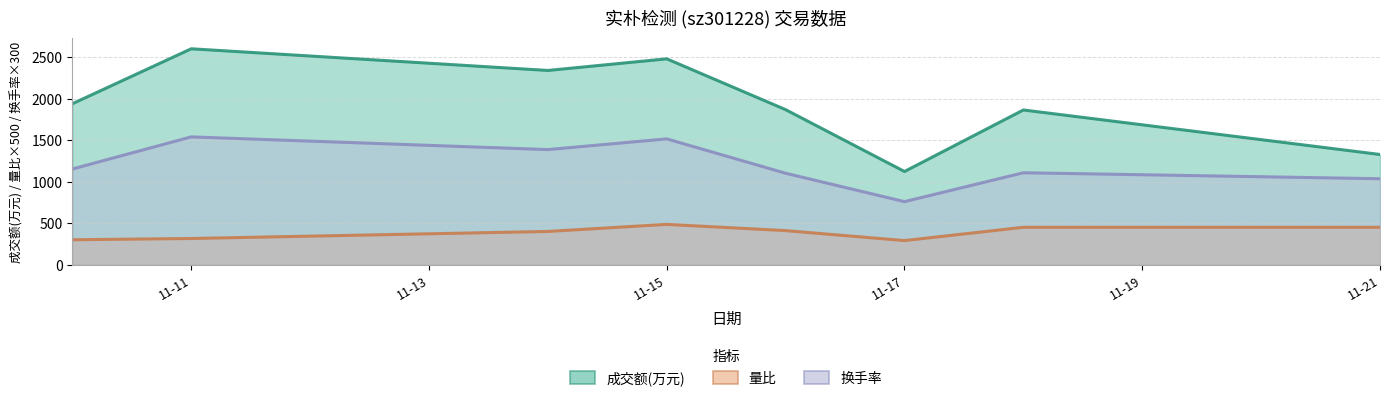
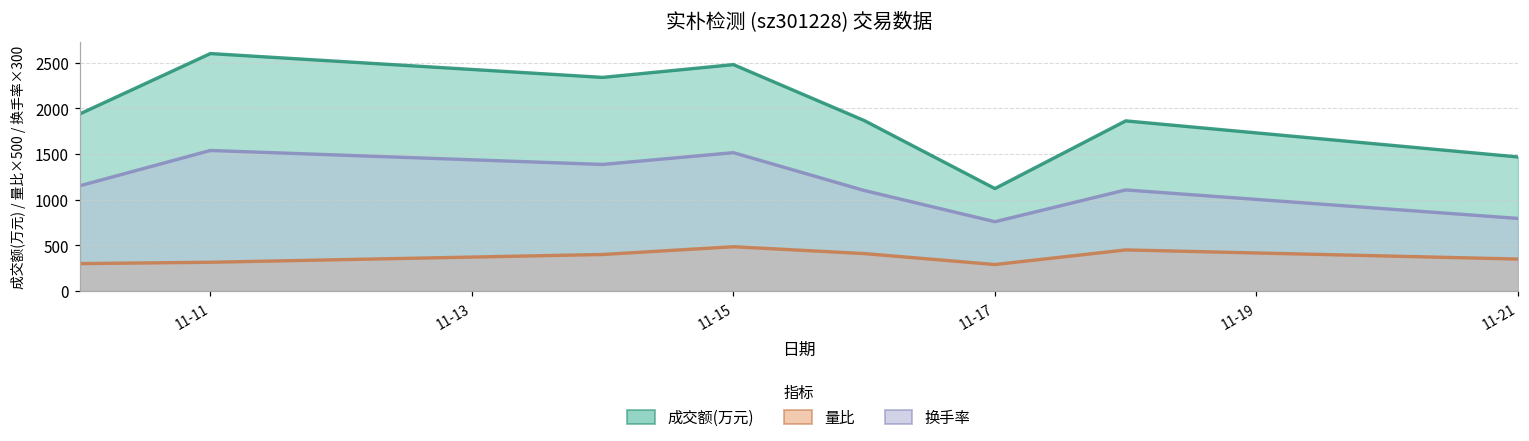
  {
    "成交额(万元)": {
      "11-11": 2600,
      "11-15": 2500,
      "11-17": 1100,
-     "11-21": 1300
+     "11-21": 1500
    },
    "量比": {
      "11-11": 300,
      "11-15": 500,
      "11-17": 300,
-     "11-21": 500
+     "11-21": 400
    },
    "换手率": {
      "11-11": 1500,
      "11-15": 1500,
      "11-17": 800,
-     "11-21": 1000
+     "11-21": 800
    }
  }
